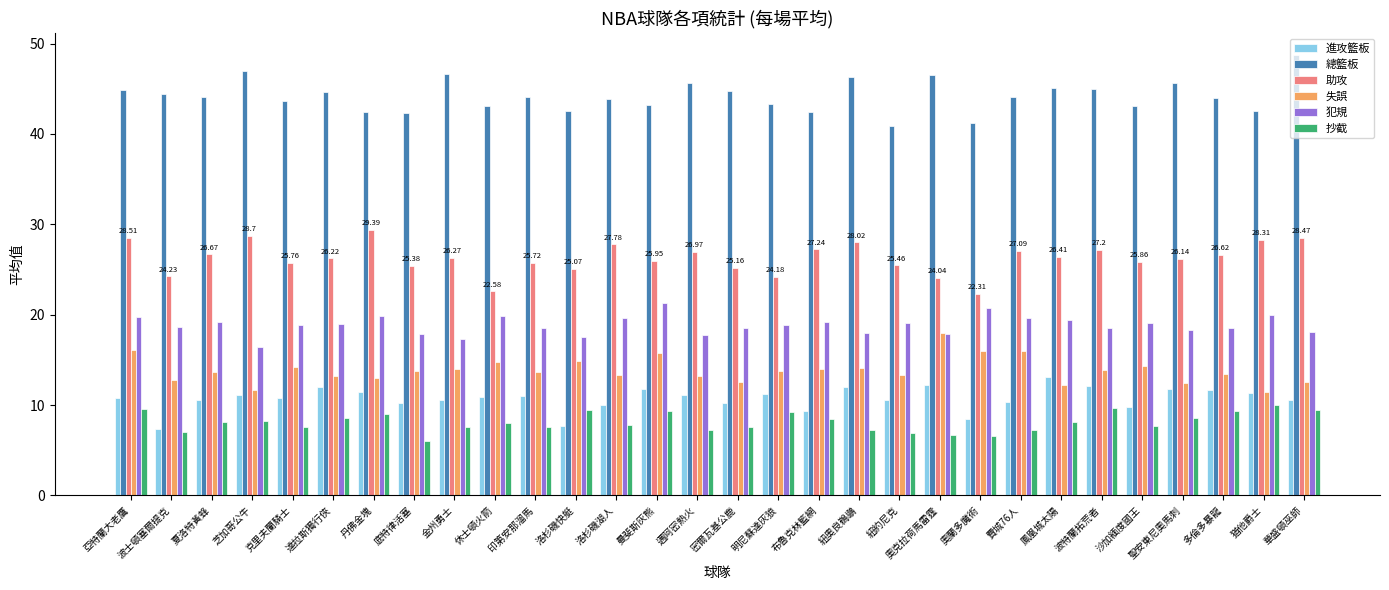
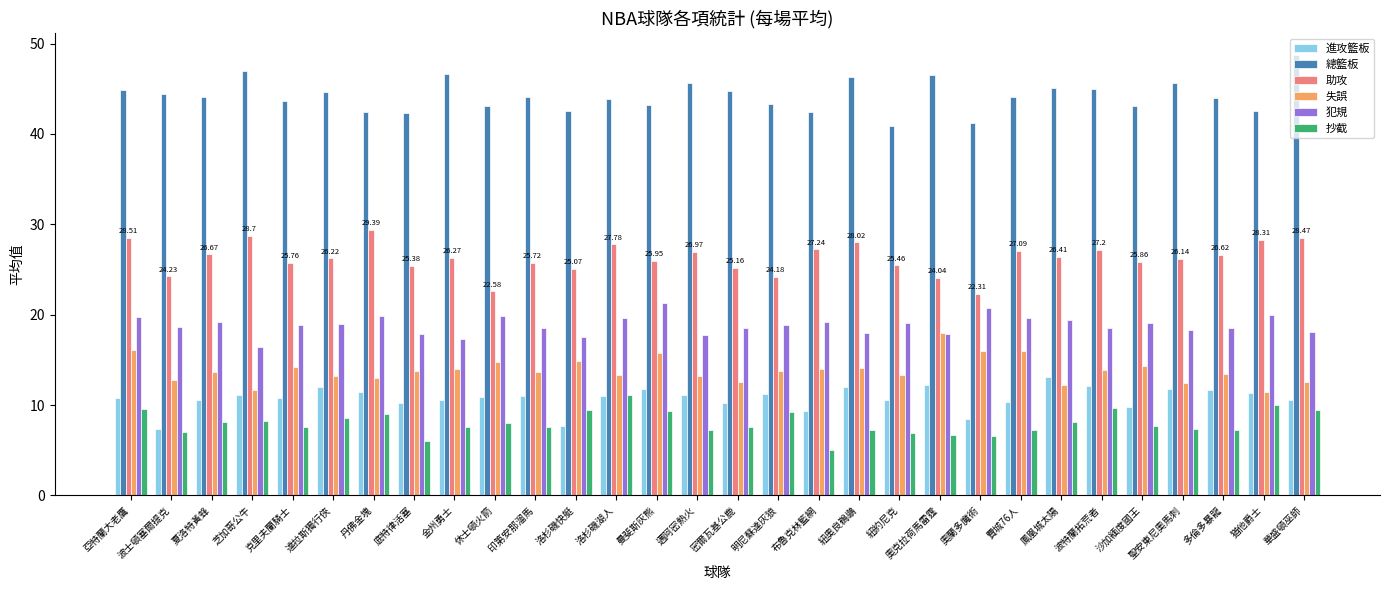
  {
    "進攻籃板": {
      "亞特蘭大老鷹": 11,
      "波士頓塞爾提克": 7,
      "夏洛特黃蜂": 11,
      "芝加哥公牛": 11,
      "克里夫蘭騎士": 11,
      "達拉斯獨行俠": 12,
      "丹佛金塊": 11,
      "底特律活塞": 10,
      "金州勇士": 11,
      "休士頓火箭": 11,
      "印第安那溜馬": 11,
      "洛杉磯快艇": 8,
-     "洛杉磯湖人": 10,
+     "洛杉磯湖人": 11,
      "曼斐斯灰熊": 12,
      "邁阿密熱火": 11,
      "密爾瓦基公鹿": 10,
      "明尼蘇達灰狼": 11,
      "布魯克林籃網": 9,
      "紐奧良鵜鶘": 12,
      "紐約尼克": 11,
      "奧克拉荷馬雷霆": 12,
      "奧蘭多魔術": 8,
      "費城76人": 10,
      "鳳凰城太陽": 13,
      "波特蘭拓荒者": 12,
      "沙加緬度國王": 10,
      "聖安東尼奧馬刺": 12,
      "多倫多暴龍": 12,
      "猶他爵士": 11,
      "華盛頓巫師": 11
    },
    "總籃板": {
      "亞特蘭大老鷹": 45,
      "波士頓塞爾提克": 44,
      "夏洛特黃蜂": 44,
      "芝加哥公牛": 47,
      "克里夫蘭騎士": 44,
      "達拉斯獨行俠": 45,
      "丹佛金塊": 42,
      "底特律活塞": 42,
      "金州勇士": 47,
      "休士頓火箭": 43,
      "印第安那溜馬": 44,
      "洛杉磯快艇": 43,
      "洛杉磯湖人": 44,
      "曼斐斯灰熊": 43,
      "邁阿密熱火": 46,
      "密爾瓦基公鹿": 45,
      "明尼蘇達灰狼": 43,
      "布魯克林籃網": 42,
      "紐奧良鵜鶘": 46,
      "紐約尼克": 41,
      "奧克拉荷馬雷霆": 47,
      "奧蘭多魔術": 41,
      "費城76人": 44,
      "鳳凰城太陽": 45,
      "波特蘭拓荒者": 45,
      "沙加緬度國王": 43,
      "聖安東尼奧馬刺": 46,
      "多倫多暴龍": 44,
      "猶他爵士": 43
    },
    "犯規": {
      "亞特蘭大老鷹": 20,
      "波士頓塞爾提克": 19,
      "夏洛特黃蜂": 19,
      "芝加哥公牛": 16,
      "克里夫蘭騎士": 19,
      "達拉斯獨行俠": 19,
      "丹佛金塊": 20,
      "底特律活塞": 18,
      "金州勇士": 17,
      "休士頓火箭": 20,
      "印第安那溜馬": 19,
      "洛杉磯快艇": 18,
      "洛杉磯湖人": 20,
      "曼斐斯灰熊": 21,
      "邁阿密熱火": 18,
      "密爾瓦基公鹿": 19,
      "明尼蘇達灰狼": 19,
      "布魯克林籃網": 19,
      "紐奧良鵜鶘": 18,
      "紐約尼克": 19,
      "奧克拉荷馬雷霆": 18,
      "奧蘭多魔術": 21,
      "費城76人": 20,
      "鳳凰城太陽": 19,
      "波特蘭拓荒者": 19,
      "沙加緬度國王": 19,
      "聖安東尼奧馬刺": 18,
      "多倫多暴龍": 19,
      "猶他爵士": 20,
      "華盛頓巫師": 18
    },
    "抄截": {
      "亞特蘭大老鷹": 10,
      "波士頓塞爾提克": 7,
      "夏洛特黃蜂": 8,
      "芝加哥公牛": 8,
      "克里夫蘭騎士": 8,
      "達拉斯獨行俠": 9,
      "丹佛金塊": 9,
      "底特律活塞": 6,
      "金州勇士": 8,
      "休士頓火箭": 8,
      "印第安那溜馬": 8,
      "洛杉磯快艇": 10,
-     "洛杉磯湖人": 8,
+     "洛杉磯湖人": 11,
      "曼斐斯灰熊": 9,
      "邁阿密熱火": 7,
      "密爾瓦基公鹿": 8,
      "明尼蘇達灰狼": 9,
-     "布魯克林籃網": 8,
+     "布魯克林籃網": 5,
      "紐奧良鵜鶘": 7,
      "紐約尼克": 7,
      "奧克拉荷馬雷霆": 7,
      "奧蘭多魔術": 7,
      "費城76人": 7,
      "鳳凰城太陽": 8,
      "波特蘭拓荒者": 10,
      "沙加緬度國王": 8,
-     "聖安東尼奧馬刺": 9,
-     "多倫多暴龍": 9,
+     "聖安東尼奧馬刺": 7,
+     "多倫多暴龍": 7,
      "猶他爵士": 10,
      "華盛頓巫師": 10
    }
  }
